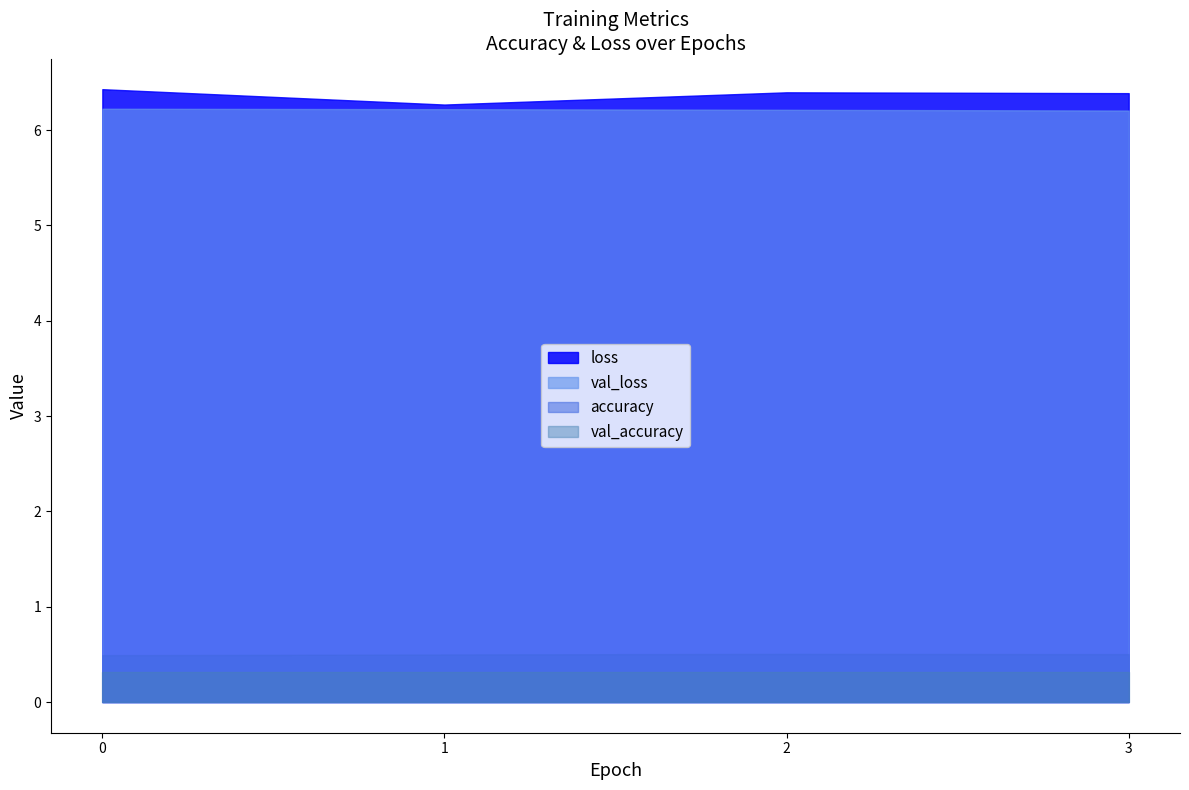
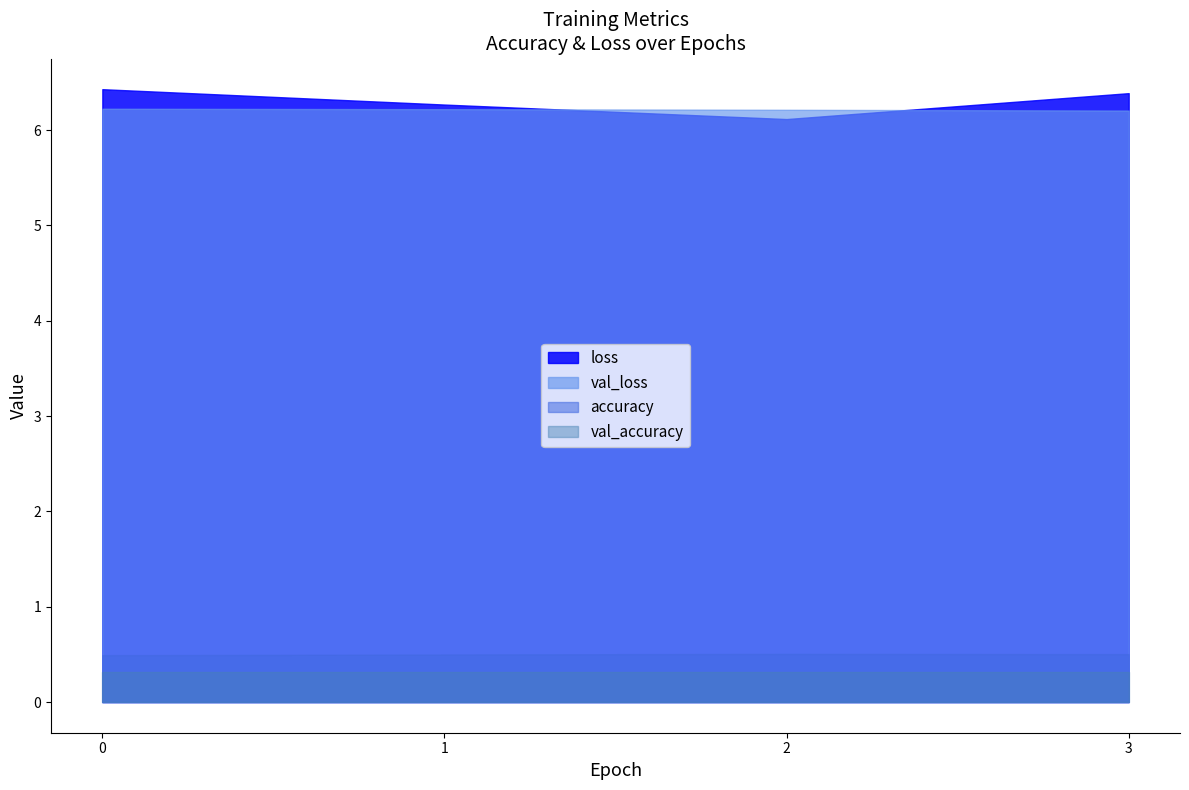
  {
    "loss": {
      "0": 6.4,
      "1": 6.3,
-     "2": 6.4,
+     "2": 6.1,
      "3": 6.4
    }
  }
